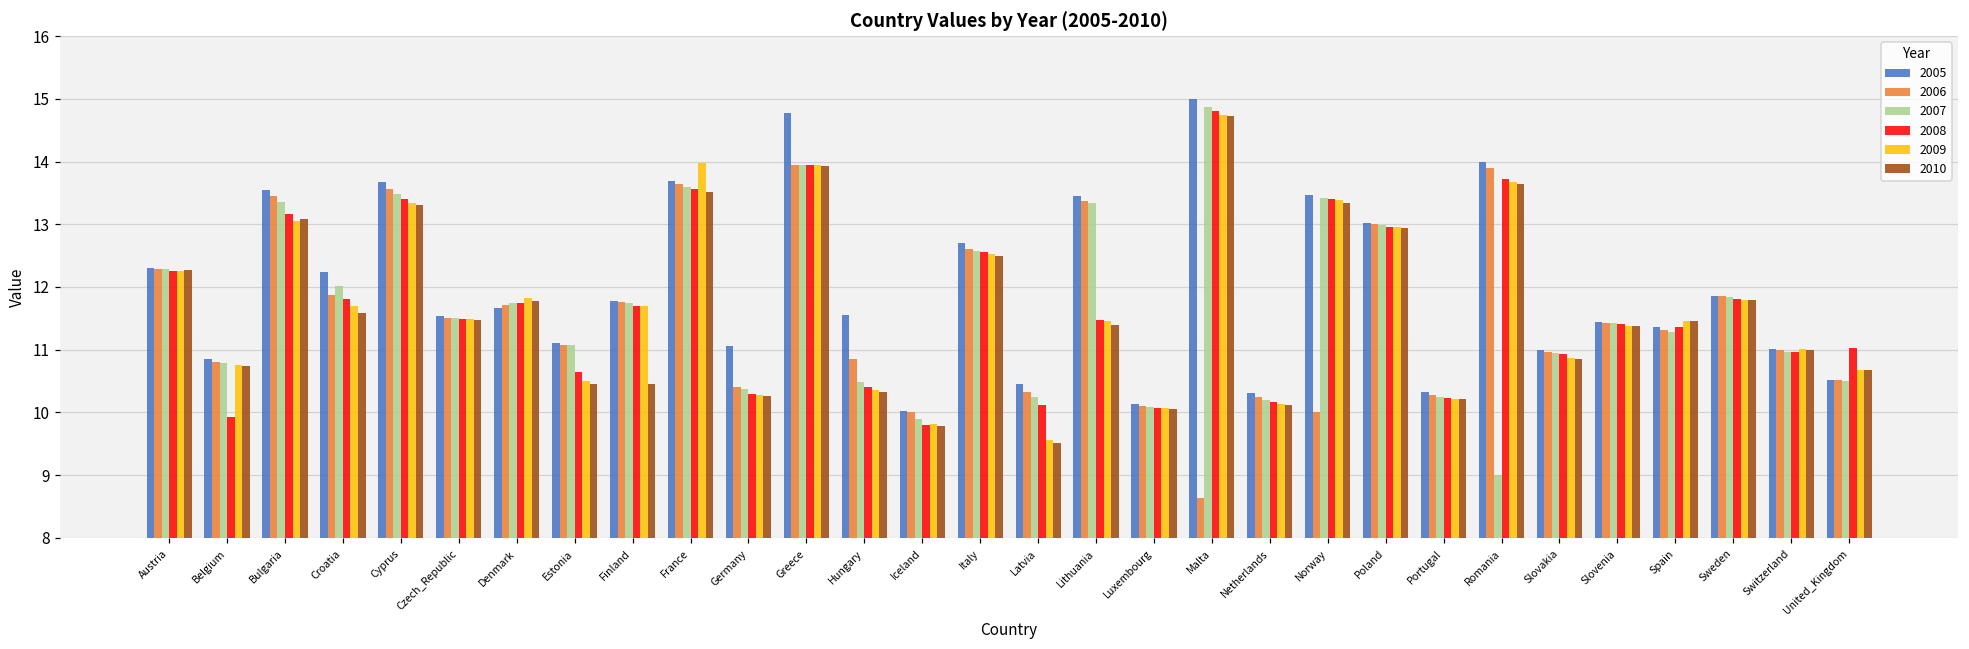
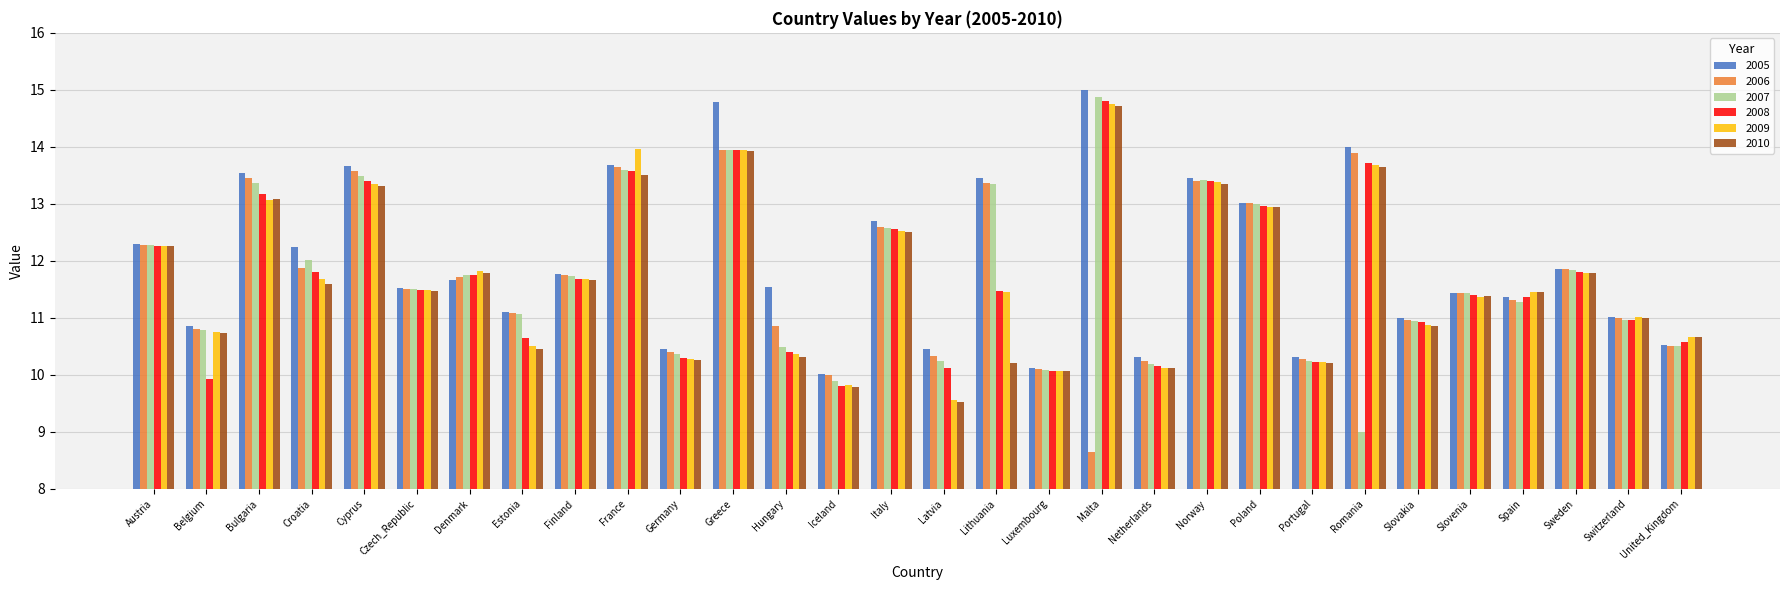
  {
    "2005": {
      "Austria": 12.3,
      "Belgium": 10.9,
      "Bulgaria": 13.6,
      "Croatia": 12.2,
      "Cyprus": 13.7,
      "Czech_Republic": 11.5,
      "Denmark": 11.7,
      "Estonia": 11.1,
      "Finland": 11.8,
      "France": 13.7,
-     "Germany": 11.1,
+     "Germany": 10.5,
      "Greece": 14.8,
      "Hungary": 11.6,
      "Iceland": 10.0,
      "Italy": 12.7,
      "Latvia": 10.5,
      "Lithuania": 13.5,
      "Luxembourg": 10.1,
      "Malta": 15.0,
      "Netherlands": 10.3,
      "Norway": 13.5,
      "Poland": 13.0,
      "Portugal": 10.3,
      "Romania": 14.0,
      "Slovakia": 11.0,
      "Slovenia": 11.4,
      "Spain": 11.4,
      "Sweden": 11.9,
      "Switzerland": 11.0,
      "United_Kingdom": 10.5
    },
    "2006": {
      "Austria": 12.3,
      "Belgium": 10.8,
      "Bulgaria": 13.5,
      "Croatia": 11.9,
      "Cyprus": 13.6,
      "Czech_Republic": 11.5,
      "Denmark": 11.7,
      "Estonia": 11.1,
      "Finland": 11.8,
      "France": 13.6,
      "Germany": 10.4,
      "Greece": 13.9,
      "Hungary": 10.9,
      "Iceland": 10.0,
      "Italy": 12.6,
      "Latvia": 10.3,
      "Lithuania": 13.4,
      "Luxembourg": 10.1,
      "Malta": 8.6,
      "Netherlands": 10.3,
-     "Norway": 10.0,
+     "Norway": 13.4,
      "Poland": 13.0,
      "Portugal": 10.3,
      "Romania": 13.9,
      "Slovakia": 11.0,
      "Slovenia": 11.4,
      "Spain": 11.3,
      "Sweden": 11.9,
      "Switzerland": 11.0,
      "United_Kingdom": 10.5
    },
    "2007": {
      "Austria": 12.3,
      "Belgium": 10.8,
      "Bulgaria": 13.4,
      "Croatia": 12.0,
      "Cyprus": 13.5,
      "Czech_Republic": 11.5,
      "Denmark": 11.8,
      "Estonia": 11.1,
      "Finland": 11.7,
      "France": 13.6,
      "Germany": 10.4,
      "Greece": 14.0,
      "Hungary": 10.5,
      "Iceland": 9.9,
      "Italy": 12.6,
      "Latvia": 10.2,
      "Lithuania": 13.3,
      "Luxembourg": 10.1,
      "Malta": 14.9,
      "Netherlands": 10.2,
      "Norway": 13.4,
      "Poland": 13.0,
      "Portugal": 10.3,
      "Romania": 9.0,
      "Slovakia": 11.0,
      "Slovenia": 11.4,
      "Spain": 11.3,
      "Sweden": 11.8,
      "Switzerland": 11.0,
      "United_Kingdom": 10.5
    },
    "2008": {
      "Austria": 12.3,
      "Belgium": 9.9,
      "Bulgaria": 13.2,
      "Croatia": 11.8,
      "Cyprus": 13.4,
      "Czech_Republic": 11.5,
      "Denmark": 11.8,
      "Estonia": 10.7,
      "Finland": 11.7,
      "France": 13.6,
      "Germany": 10.3,
      "Greece": 14.0,
      "Hungary": 10.4,
      "Iceland": 9.8,
      "Italy": 12.6,
      "Latvia": 10.1,
      "Lithuania": 11.5,
      "Luxembourg": 10.1,
      "Malta": 14.8,
      "Netherlands": 10.2,
      "Norway": 13.4,
      "Poland": 13.0,
      "Portugal": 10.2,
      "Romania": 13.7,
      "Slovakia": 10.9,
      "Slovenia": 11.4,
      "Spain": 11.4,
      "Sweden": 11.8,
      "Switzerland": 11.0,
-     "United_Kingdom": 11.0
+     "United_Kingdom": 10.6
    },
    "2009": {
      "Austria": 12.3,
      "Belgium": 10.8,
      "Bulgaria": 13.1,
      "Croatia": 11.7,
      "Cyprus": 13.3,
      "Czech_Republic": 11.5,
      "Denmark": 11.8,
      "Estonia": 10.5,
      "Finland": 11.7,
      "France": 14.0,
      "Germany": 10.3,
      "Greece": 13.9,
      "Hungary": 10.4,
      "Iceland": 9.8,
      "Italy": 12.5,
      "Latvia": 9.6,
      "Lithuania": 11.5,
      "Luxembourg": 10.1,
      "Malta": 14.8,
      "Netherlands": 10.1,
      "Norway": 13.4,
      "Poland": 13.0,
      "Portugal": 10.2,
      "Romania": 13.7,
      "Slovakia": 10.9,
      "Slovenia": 11.4,
      "Spain": 11.5,
      "Sweden": 11.8,
      "Switzerland": 11.0,
      "United_Kingdom": 10.7
    },
    "2010": {
      "Austria": 12.3,
      "Belgium": 10.7,
      "Bulgaria": 13.1,
      "Croatia": 11.6,
      "Cyprus": 13.3,
      "Czech_Republic": 11.5,
      "Denmark": 11.8,
      "Estonia": 10.5,
-     "Finland": 10.5,
+     "Finland": 11.7,
      "France": 13.5,
      "Germany": 10.3,
      "Greece": 13.9,
      "Hungary": 10.3,
      "Iceland": 9.8,
      "Italy": 12.5,
      "Latvia": 9.5,
-     "Lithuania": 11.4,
+     "Lithuania": 10.2,
      "Luxembourg": 10.1,
      "Malta": 14.7,
      "Netherlands": 10.1,
      "Norway": 13.3,
      "Poland": 12.9,
      "Portugal": 10.2,
      "Romania": 13.7,
      "Slovakia": 10.9,
      "Slovenia": 11.4,
      "Spain": 11.5,
      "Sweden": 11.8,
      "Switzerland": 11.0,
      "United_Kingdom": 10.7
    }
  }
